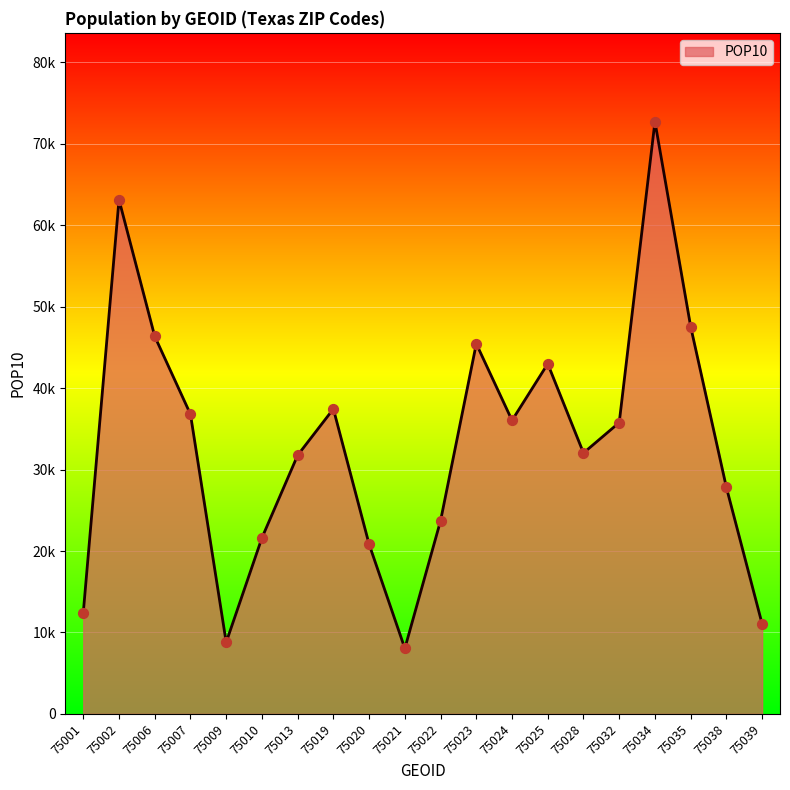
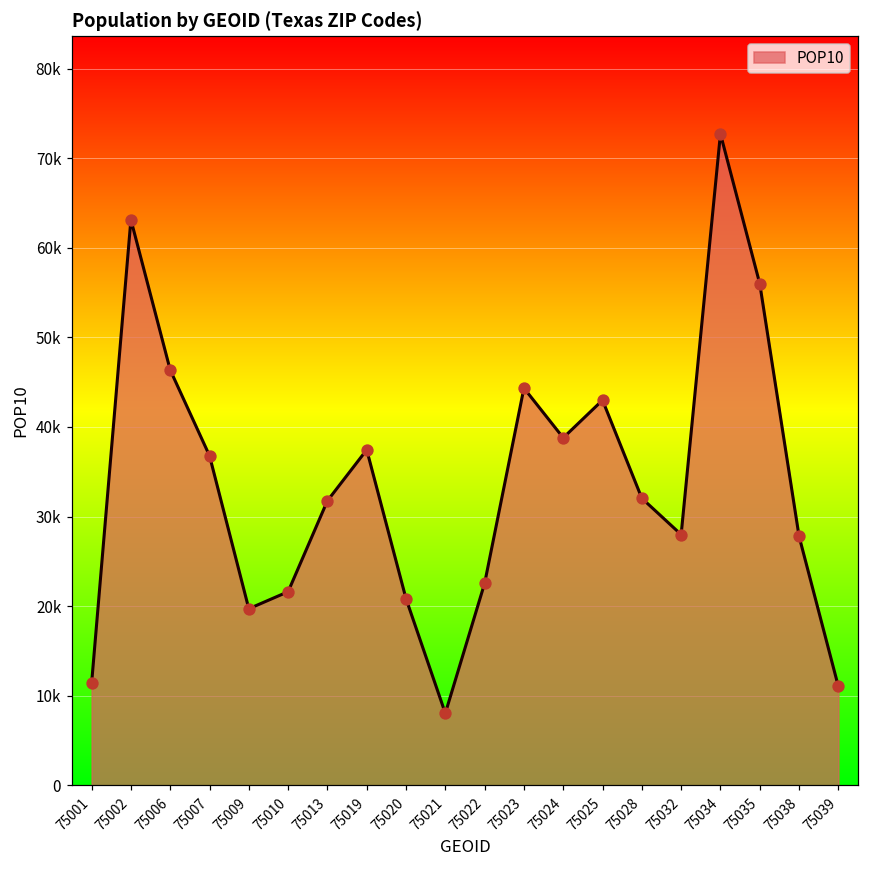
  {
-   "75001": 12000,
+   "75001": 11000,
    "75002": 63000,
    "75006": 46000,
    "75007": 37000,
-   "75009": 9000,
+   "75009": 20000,
    "75010": 22000,
    "75013": 32000,
    "75019": 37000,
    "75020": 21000,
    "75021": 8000,
-   "75022": 24000,
-   "75023": 45000,
-   "75024": 36000,
+   "75022": 23000,
+   "75023": 44000,
+   "75024": 39000,
    "75025": 43000,
    "75028": 32000,
-   "75032": 36000,
+   "75032": 28000,
    "75034": 73000,
-   "75035": 48000,
+   "75035": 56000,
    "75038": 28000,
    "75039": 11000
  }
